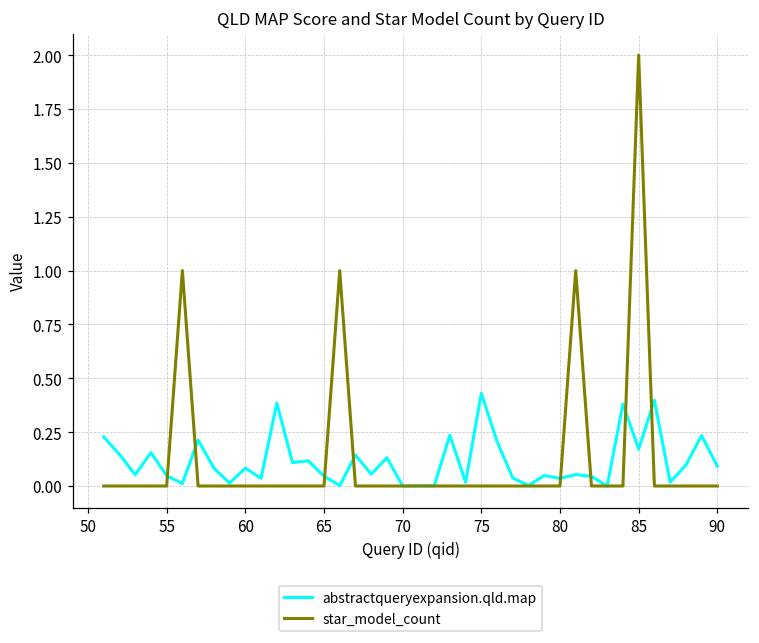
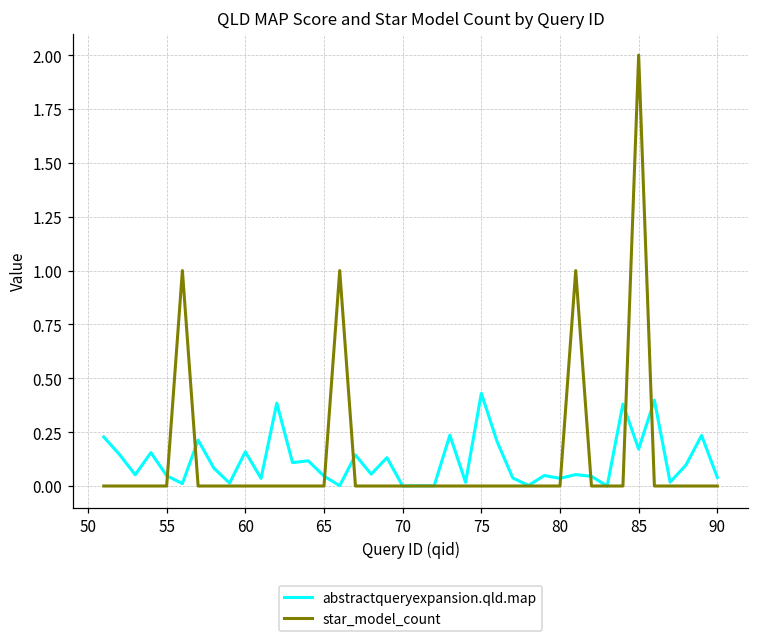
  {
    "abstractqueryexpansion.qld.map": {
      "55": 0.05,
-     "60": 0.08,
+     "60": 0.16,
      "65": 0.05,
      "75": 0.43,
      "80": 0.04,
      "85": 0.17,
-     "90": 0.09
+     "90": 0.04
    },
    "star_model_count": {
      "55": 0.00,
      "60": 0.00,
      "65": 0.00,
      "75": 0.00,
      "80": 0.00,
      "85": 2.00,
      "90": 0.00
    }
  }
